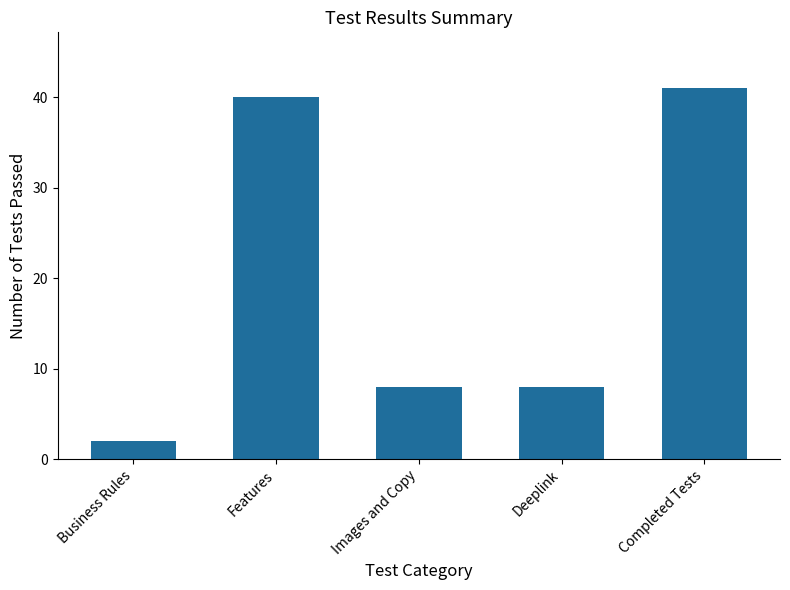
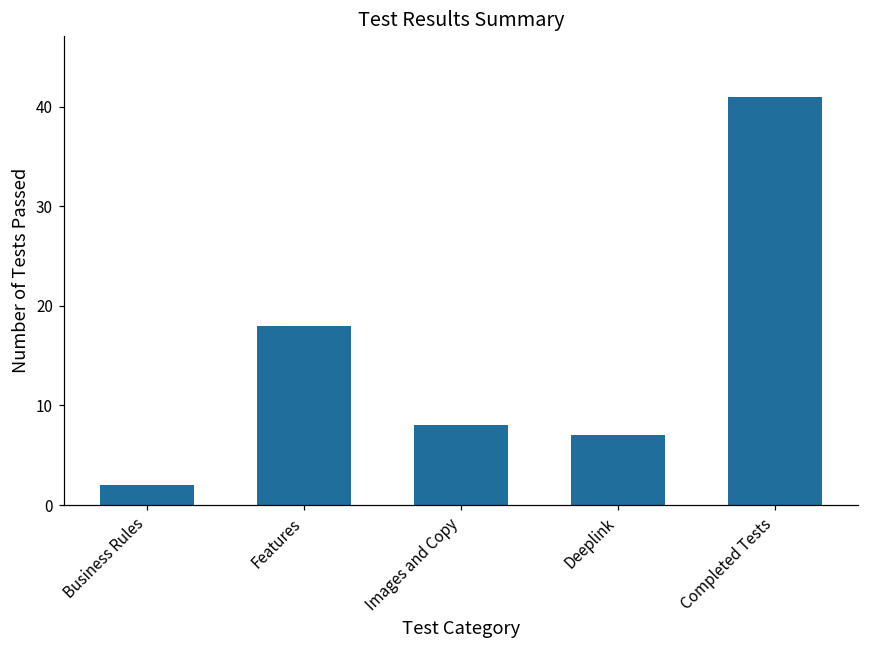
  {
    "Business Rules": 2,
-   "Features": 40,
+   "Features": 18,
    "Images and Copy": 8,
-   "Deeplink": 8,
+   "Deeplink": 7,
    "Completed Tests": 41
  }
